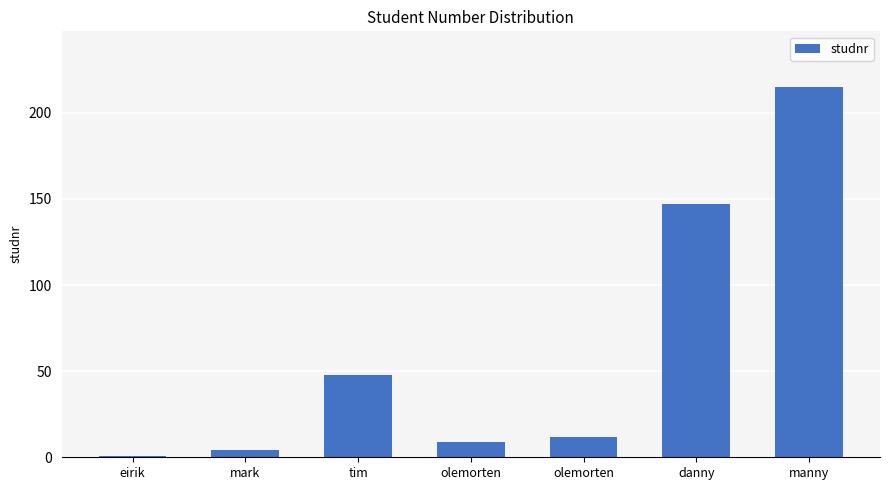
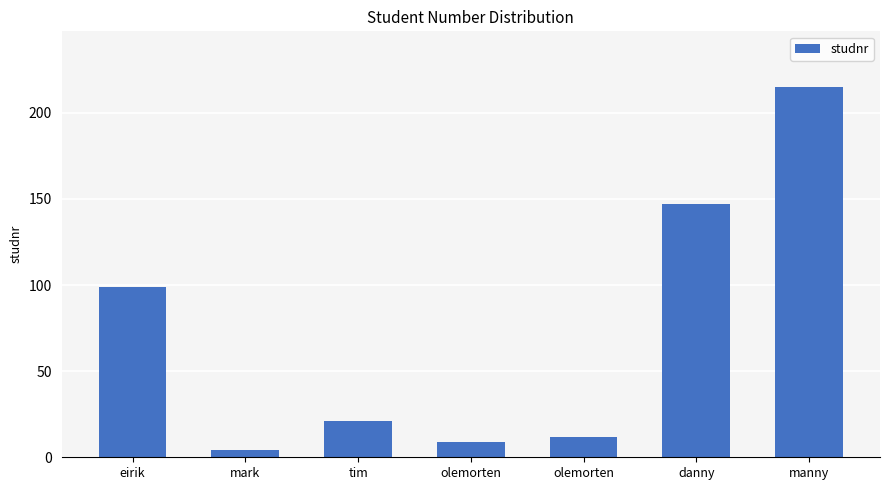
  {
-   "eirik": 1,
+   "eirik": 99,
    "mark": 4,
-   "tim": 48,
+   "tim": 21,
    "danny": 147,
    "manny": 215
  }
